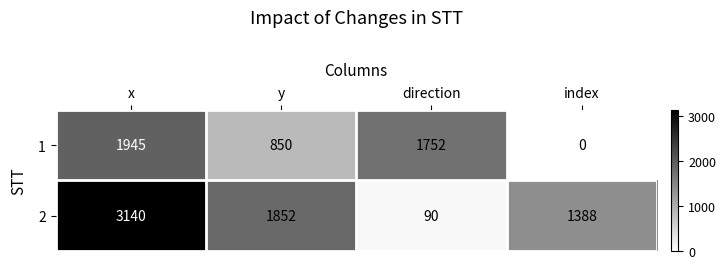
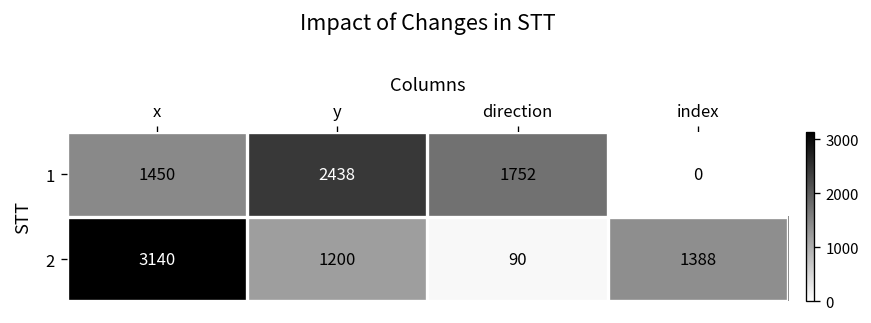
  {
    "1": {
-     "x": 1945,
-     "y": 850,
+     "x": 1450,
+     "y": 2438,
      "direction": 1752,
      "index": 0
    },
    "2": {
      "x": 3140,
-     "y": 1852,
+     "y": 1200,
      "direction": 90,
      "index": 1388
    }
  }
